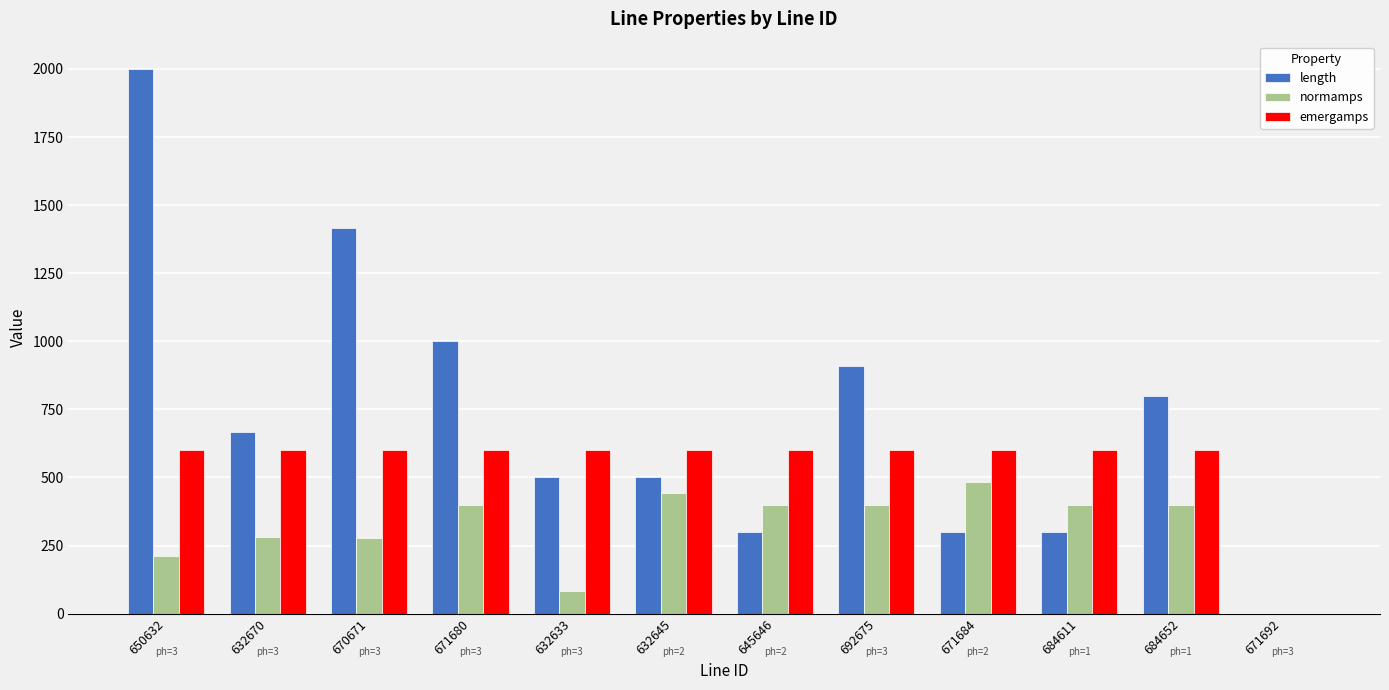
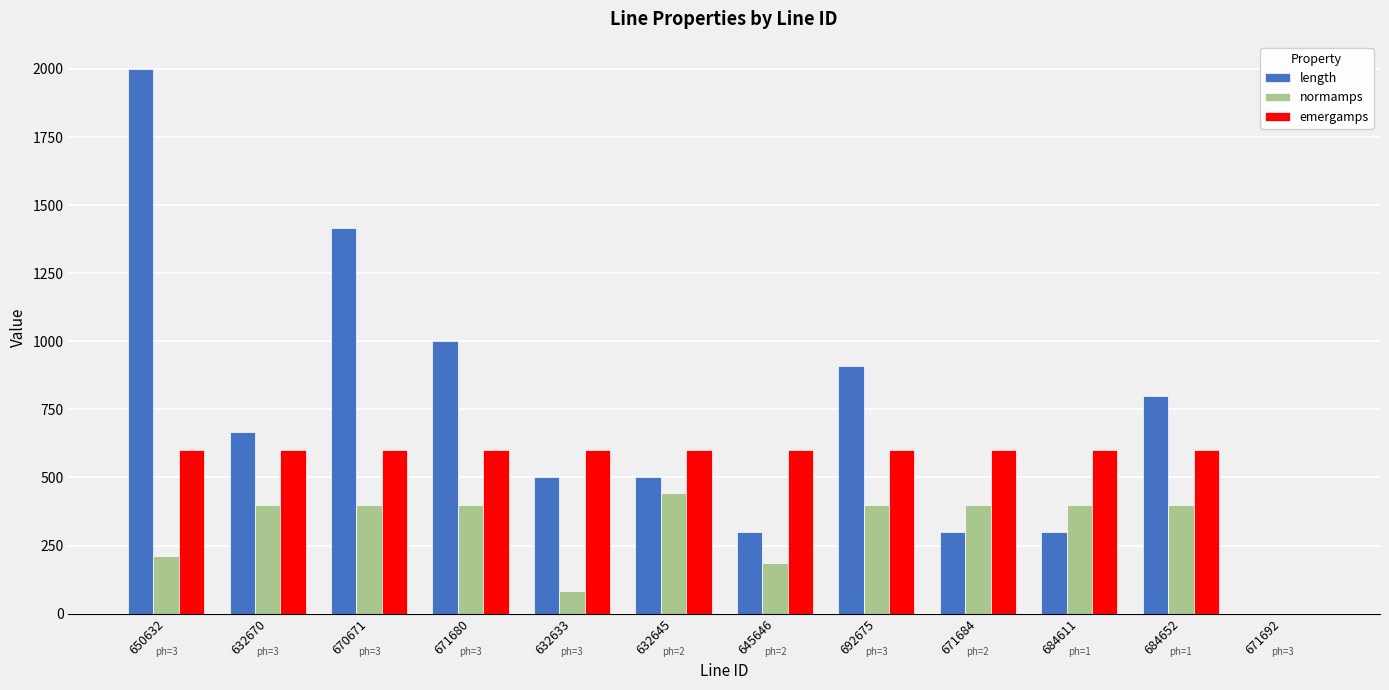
  {
    "length": {
      "650632": 2000,
      "632670": 670,
      "670671": 1420,
      "671680": 1000,
      "632633": 500,
      "632645": 500,
      "645646": 300,
      "692675": 910,
      "671684": 300,
      "684611": 300,
      "684652": 800,
      "671692": 0
    },
    "normamps": {
      "650632": 210,
-     "632670": 280,
-     "670671": 280,
+     "632670": 400,
+     "670671": 400,
      "671680": 400,
      "632633": 90,
      "632645": 440,
-     "645646": 400,
+     "645646": 190,
      "692675": 400,
-     "671684": 490,
+     "671684": 400,
      "684611": 400,
      "684652": 400,
      "671692": 0
    },
    "emergamps": {
      "650632": 600,
      "632670": 600,
      "670671": 600,
      "671680": 600,
      "632633": 600,
      "632645": 600,
      "645646": 600,
      "692675": 600,
      "671684": 600,
      "684611": 600,
      "684652": 600,
      "671692": 0
    }
  }
